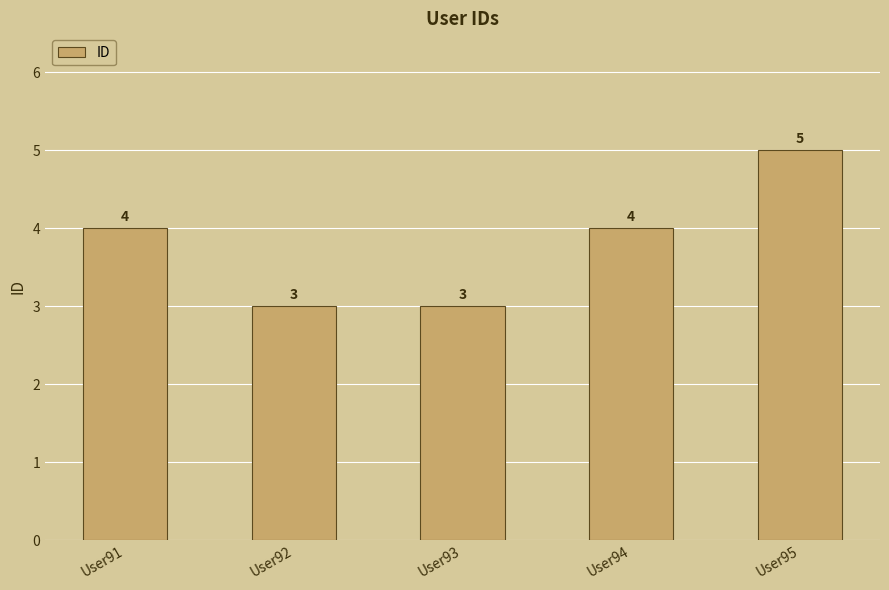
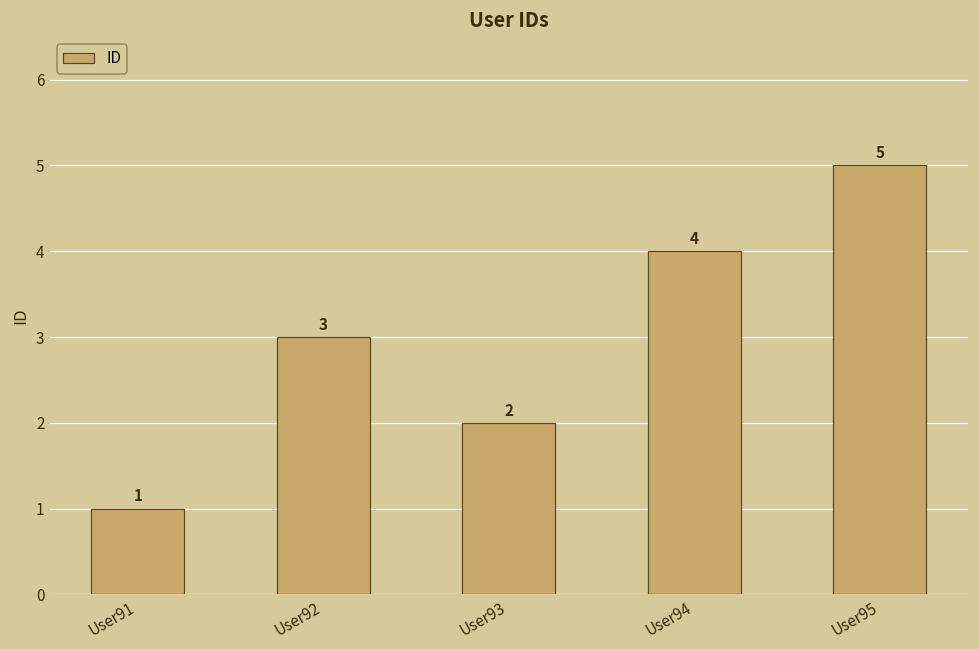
  {
-   "User91": 4,
+   "User91": 1,
    "User92": 3,
-   "User93": 3,
+   "User93": 2,
    "User94": 4,
    "User95": 5
  }
